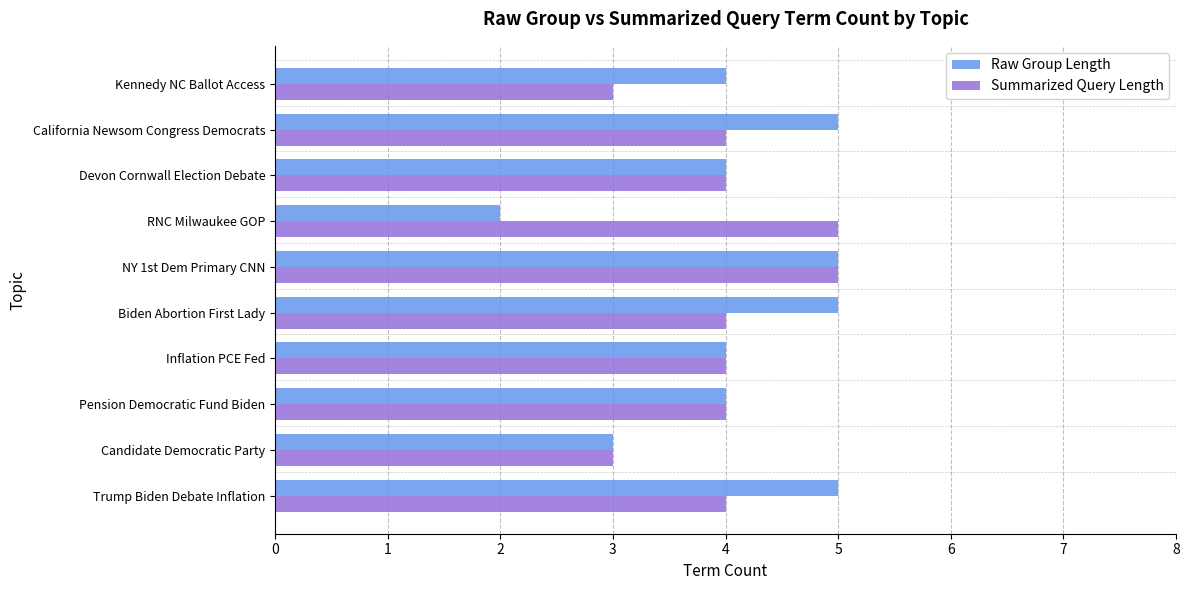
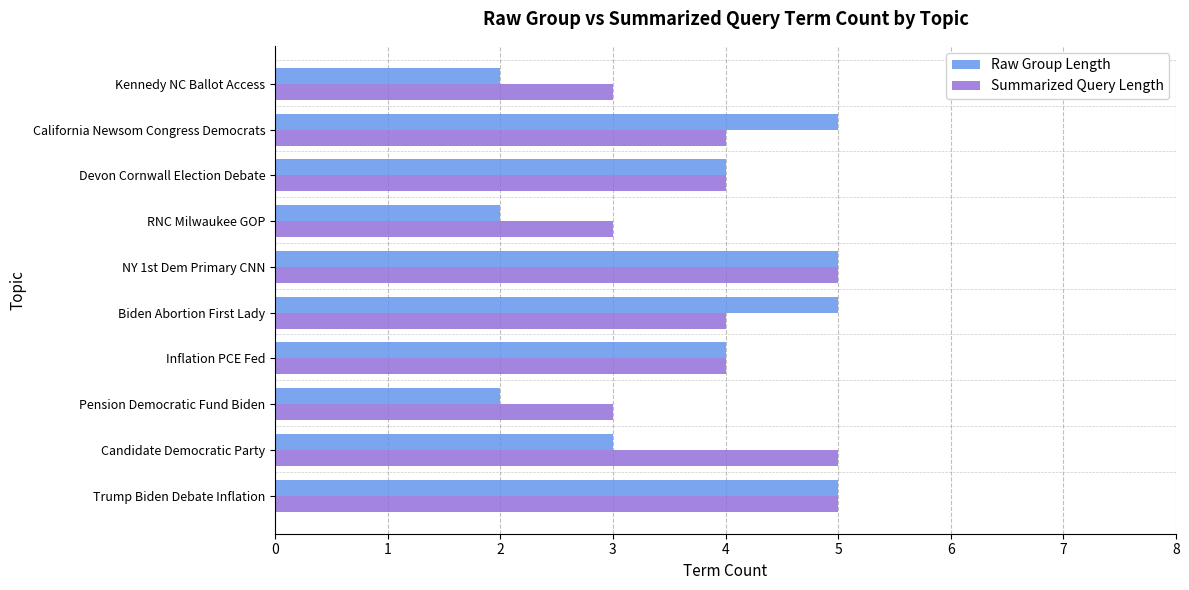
  {
    "Raw Group Length": {
-     "Kennedy NC Ballot Access": 4,
+     "Kennedy NC Ballot Access": 2,
      "California Newsom Congress Democrats": 5,
      "Devon Cornwall Election Debate": 4,
      "RNC Milwaukee GOP": 2,
      "NY 1st Dem Primary CNN": 5,
      "Biden Abortion First Lady": 5,
      "Inflation PCE Fed": 4,
-     "Pension Democratic Fund Biden": 4,
+     "Pension Democratic Fund Biden": 2,
      "Candidate Democratic Party": 3,
      "Trump Biden Debate Inflation": 5
    },
    "Summarized Query Length": {
      "Kennedy NC Ballot Access": 3,
      "California Newsom Congress Democrats": 4,
      "Devon Cornwall Election Debate": 4,
-     "RNC Milwaukee GOP": 5,
+     "RNC Milwaukee GOP": 3,
      "NY 1st Dem Primary CNN": 5,
      "Biden Abortion First Lady": 4,
      "Inflation PCE Fed": 4,
-     "Pension Democratic Fund Biden": 4,
-     "Candidate Democratic Party": 3,
-     "Trump Biden Debate Inflation": 4
+     "Pension Democratic Fund Biden": 3,
+     "Candidate Democratic Party": 5,
+     "Trump Biden Debate Inflation": 5
    }
  }
